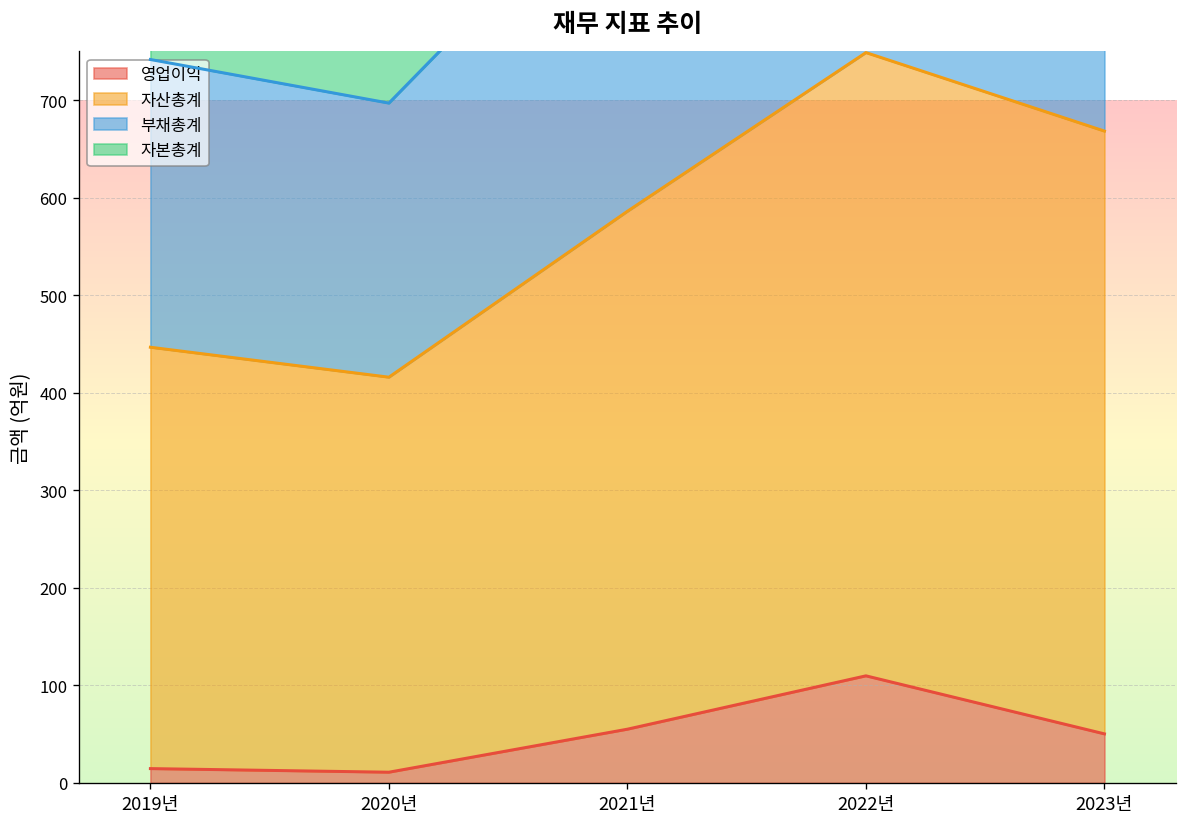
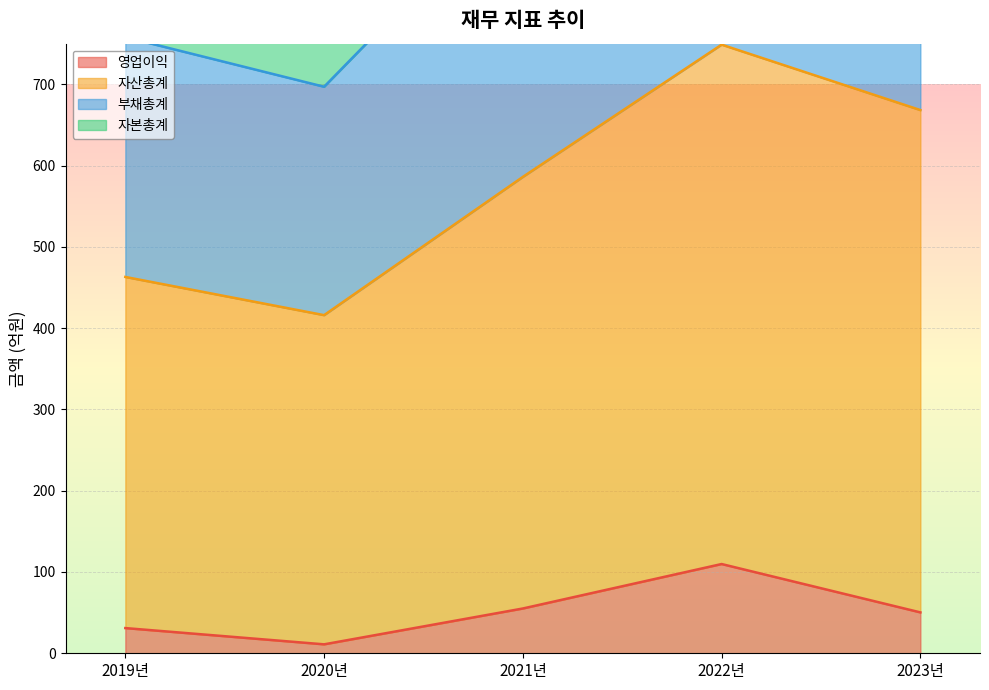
  {
    "영업이익": {
-     "2019년": 10,
+     "2019년": 30,
      "2020년": 10,
      "2021년": 60,
      "2022년": 110,
      "2023년": 50
    },
    "자산총계": {
      "2019년": 430,
      "2020년": 410,
      "2021년": 530,
      "2022년": 640,
      "2023년": 620
    },
    "부채총계": {
      "2020년": 280
    }
  }
